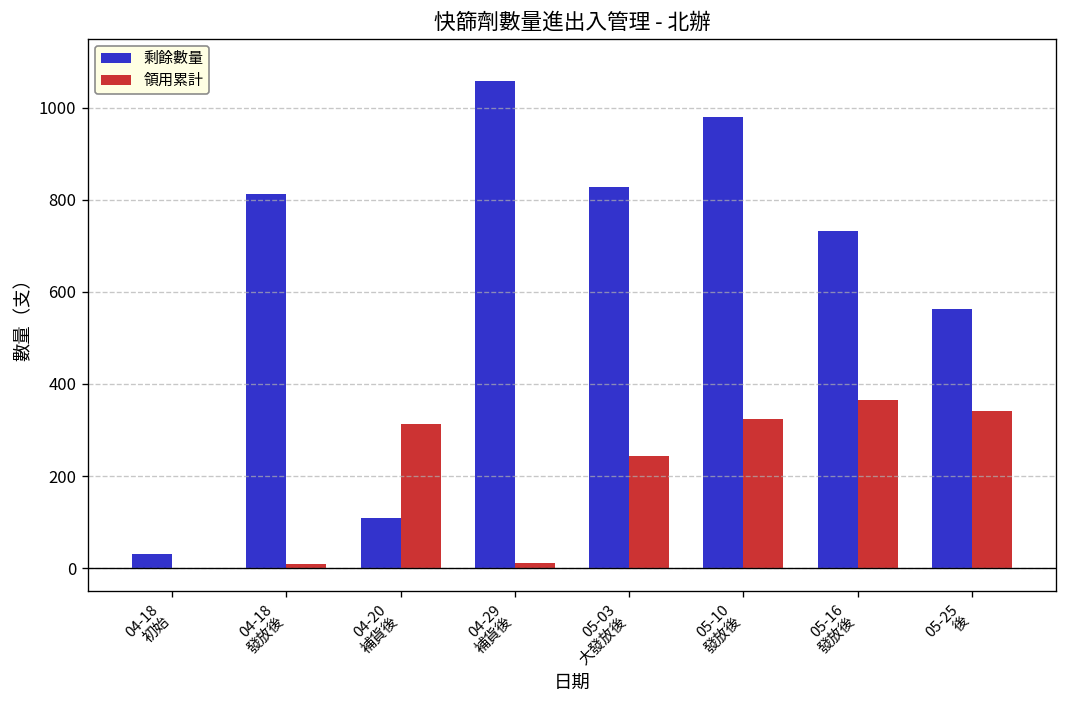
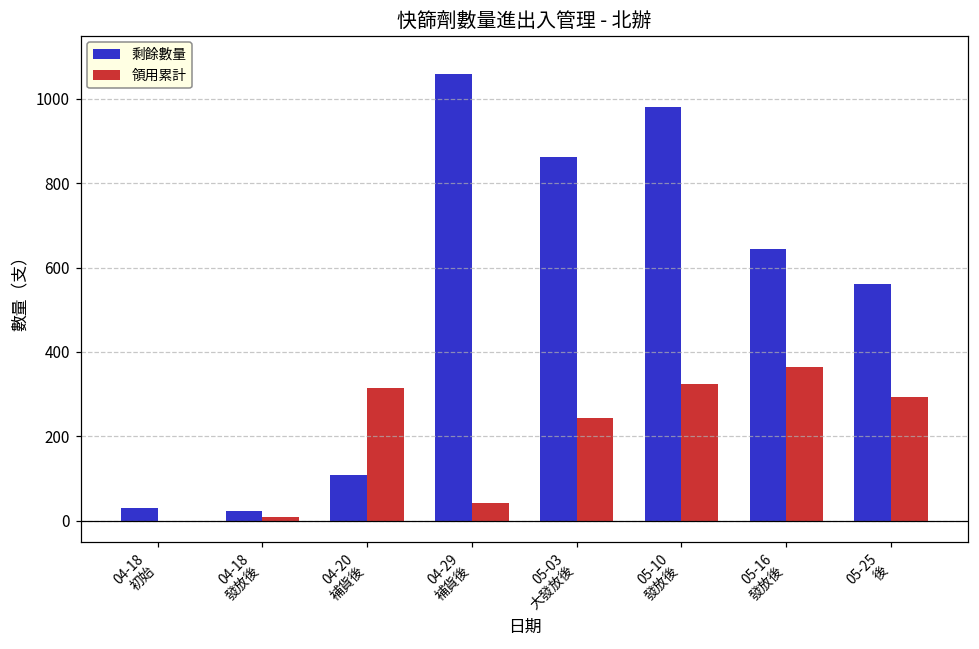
  {
    "剩餘數量": {
      "04-18 初始": 30,
-     "04-18 發放後": 810,
+     "04-18 發放後": 20,
      "04-20 補貨後": 110,
      "04-29 補貨後": 1060,
-     "05-03 大發放後": 830,
+     "05-03 大發放後": 860,
      "05-10 發放後": 980,
-     "05-16 發放後": 730,
+     "05-16 發放後": 650,
      "05-25 後": 560
    },
    "領用累計": {
      "04-18 初始": 0,
      "04-18 發放後": 10,
      "04-20 補貨後": 310,
-     "04-29 補貨後": 10,
+     "04-29 補貨後": 40,
      "05-03 大發放後": 240,
      "05-10 發放後": 320,
      "05-16 發放後": 370,
-     "05-25 後": 340
+     "05-25 後": 290
    }
  }
